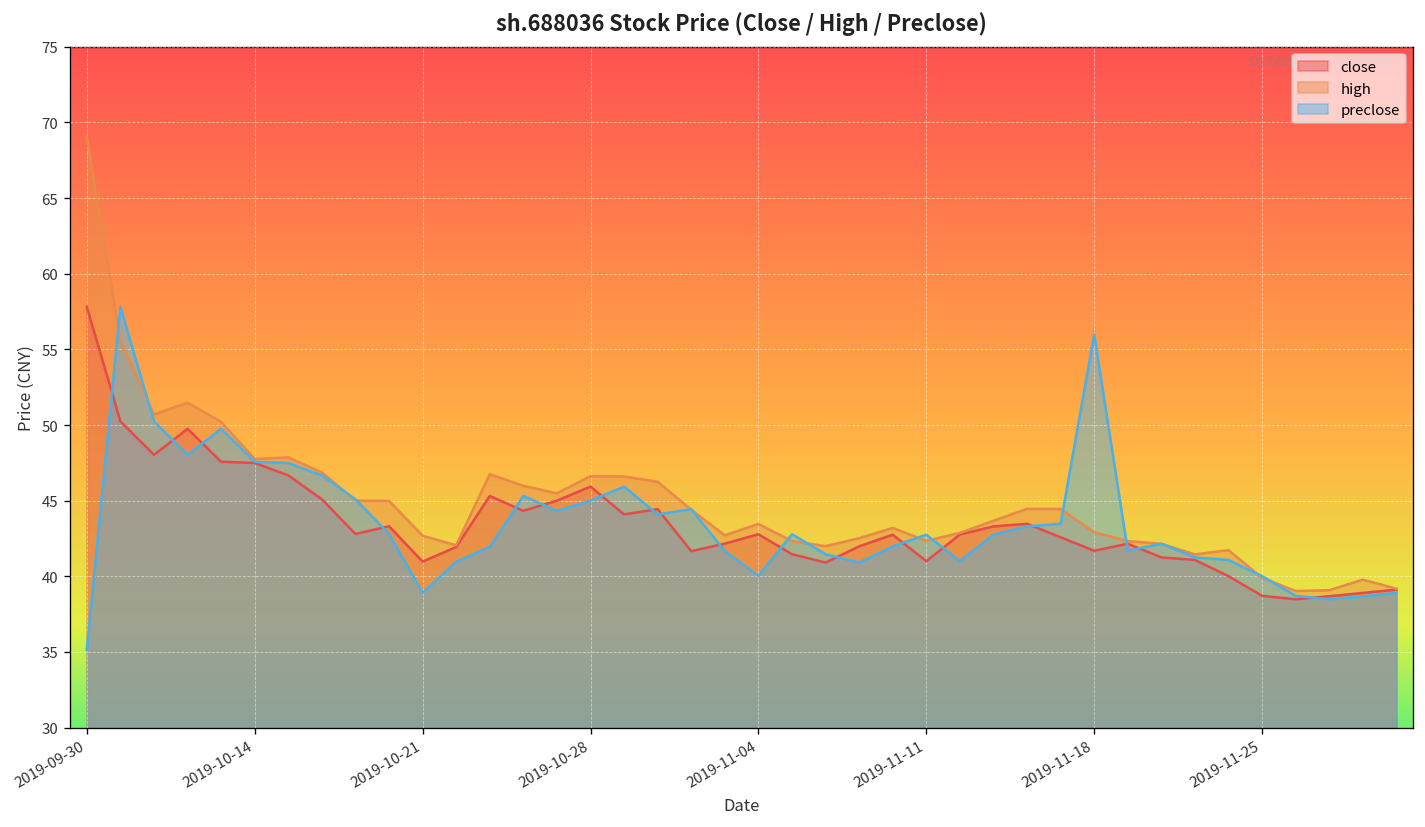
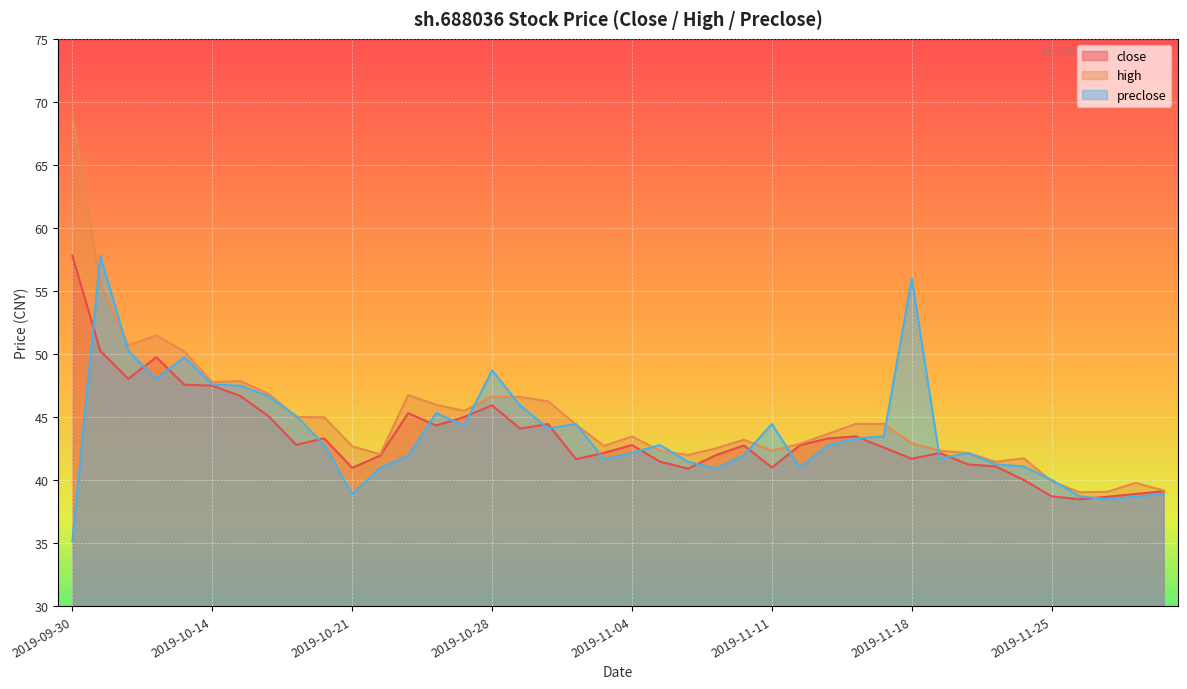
  {
    "preclose": {
      "2019-09-30": 35.2,
      "2019-10-21": 38.9,
-     "2019-10-28": 45.0,
-     "2019-11-04": 40.0,
-     "2019-11-11": 42.8,
+     "2019-10-28": 48.7,
+     "2019-11-04": 42.2,
+     "2019-11-11": 44.5,
      "2019-11-18": 56.0
    }
  }
